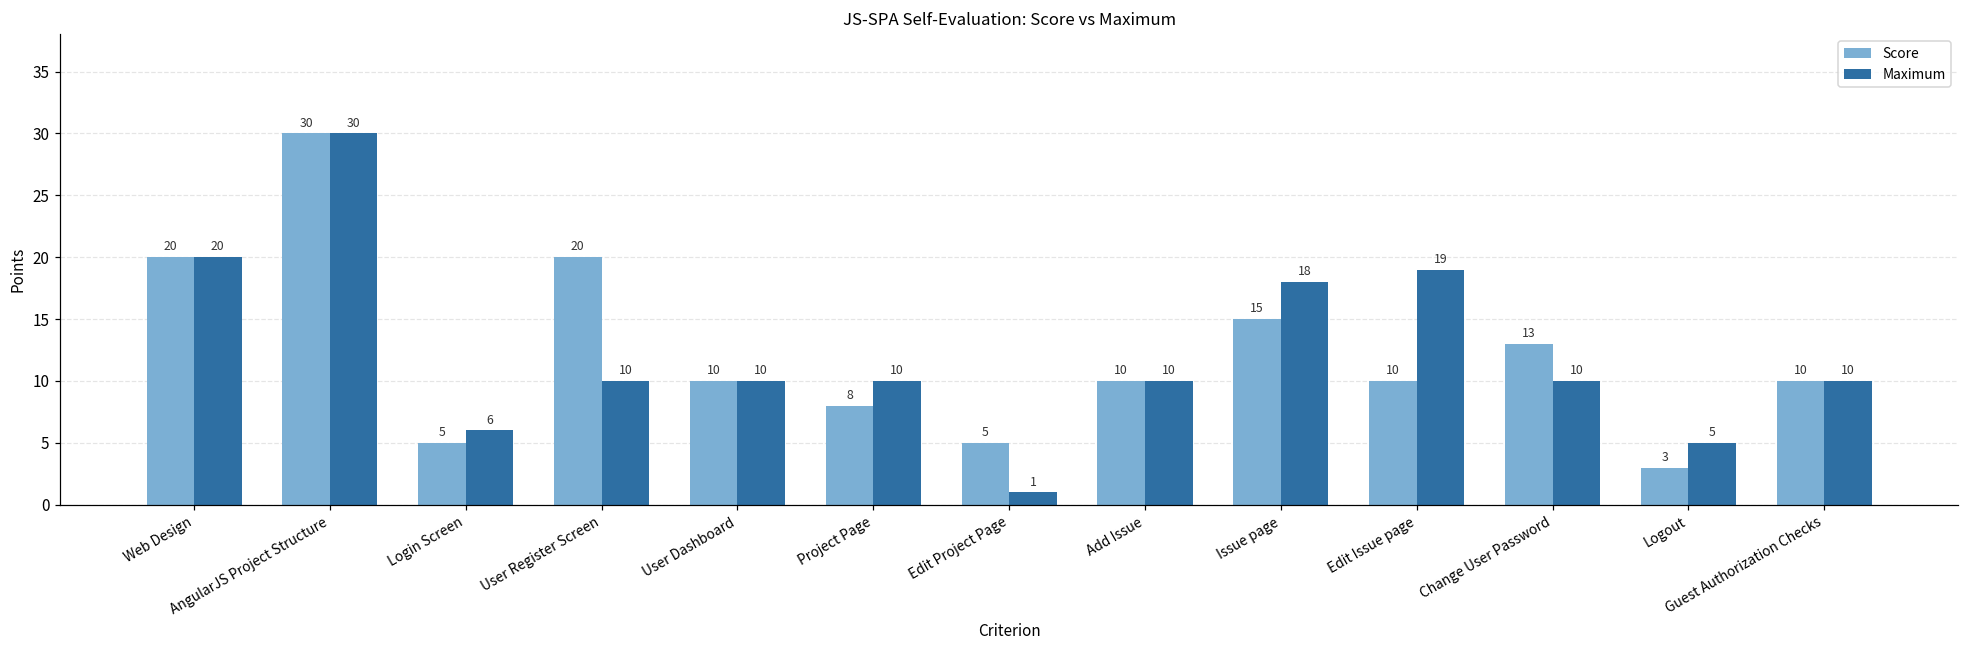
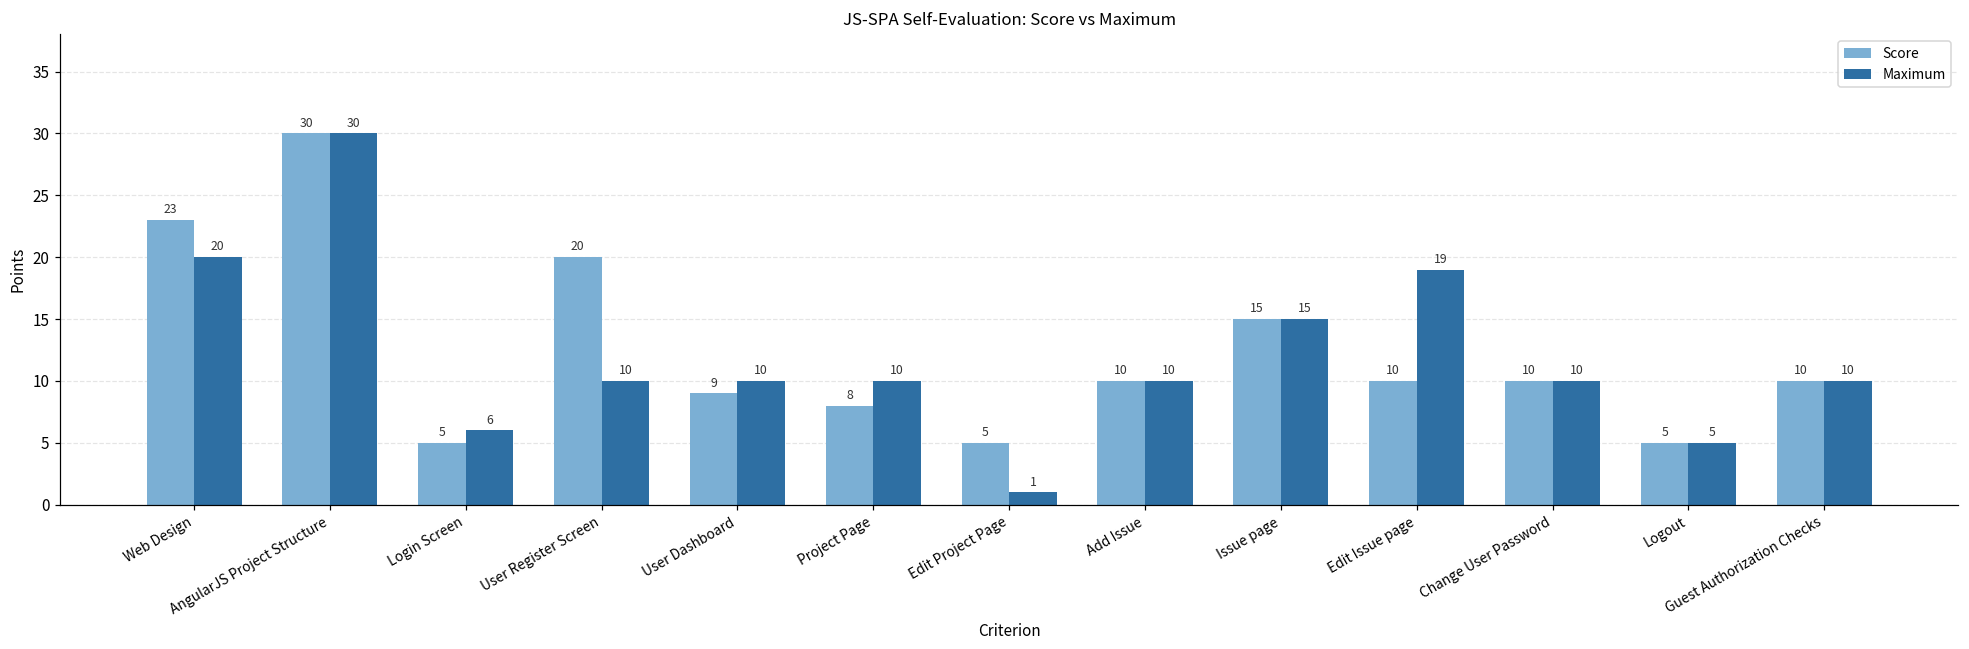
  {
    "Score": {
-     "Web Design": 20,
+     "Web Design": 23,
      "AngularJS Project Structure": 30,
      "Login Screen": 5,
      "User Register Screen": 20,
-     "User Dashboard": 10,
+     "User Dashboard": 9,
      "Project Page": 8,
      "Edit Project Page": 5,
      "Add Issue": 10,
      "Issue page": 15,
      "Edit Issue page": 10,
-     "Change User Password": 13,
-     "Logout": 3,
+     "Change User Password": 10,
+     "Logout": 5,
      "Guest Authorization Checks": 10
    },
    "Maximum": {
      "Web Design": 20,
      "AngularJS Project Structure": 30,
      "Login Screen": 6,
      "User Register Screen": 10,
      "User Dashboard": 10,
      "Project Page": 10,
      "Edit Project Page": 1,
      "Add Issue": 10,
-     "Issue page": 18,
+     "Issue page": 15,
      "Edit Issue page": 19,
      "Change User Password": 10,
      "Logout": 5,
      "Guest Authorization Checks": 10
    }
  }
